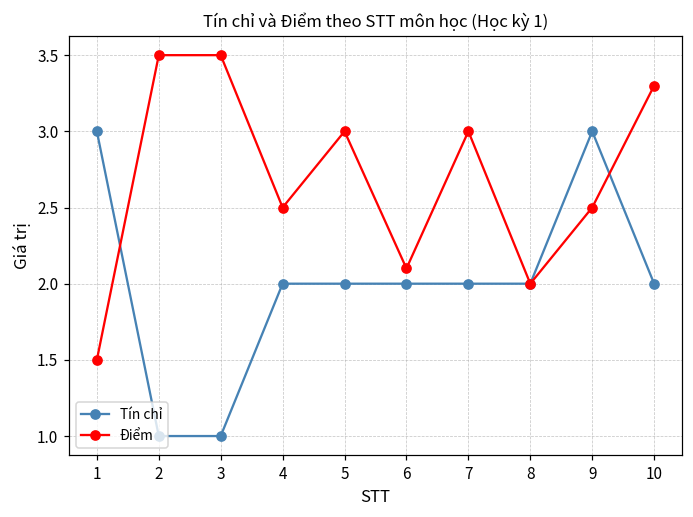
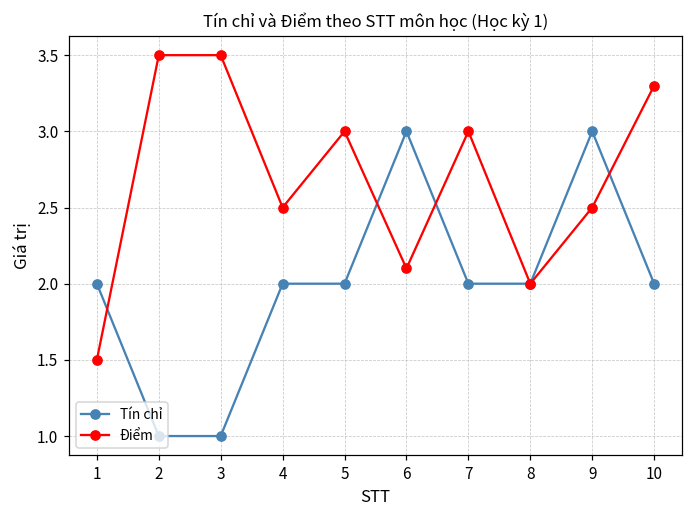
  {
    "Tín chỉ": {
-     "1": 3,
+     "1": 2,
      "3": 1,
      "4": 2,
      "5": 2,
-     "6": 2,
+     "6": 3,
      "7": 2,
      "9": 3,
      "10": 2
    },
    "Điểm": {
      "1": 1.50,
      "2": 3.50,
      "3": 3.50,
      "4": 2.50,
      "5": 3,
      "6": 2.10,
      "7": 3,
      "9": 2.50,
      "10": 3.30
    }
  }
